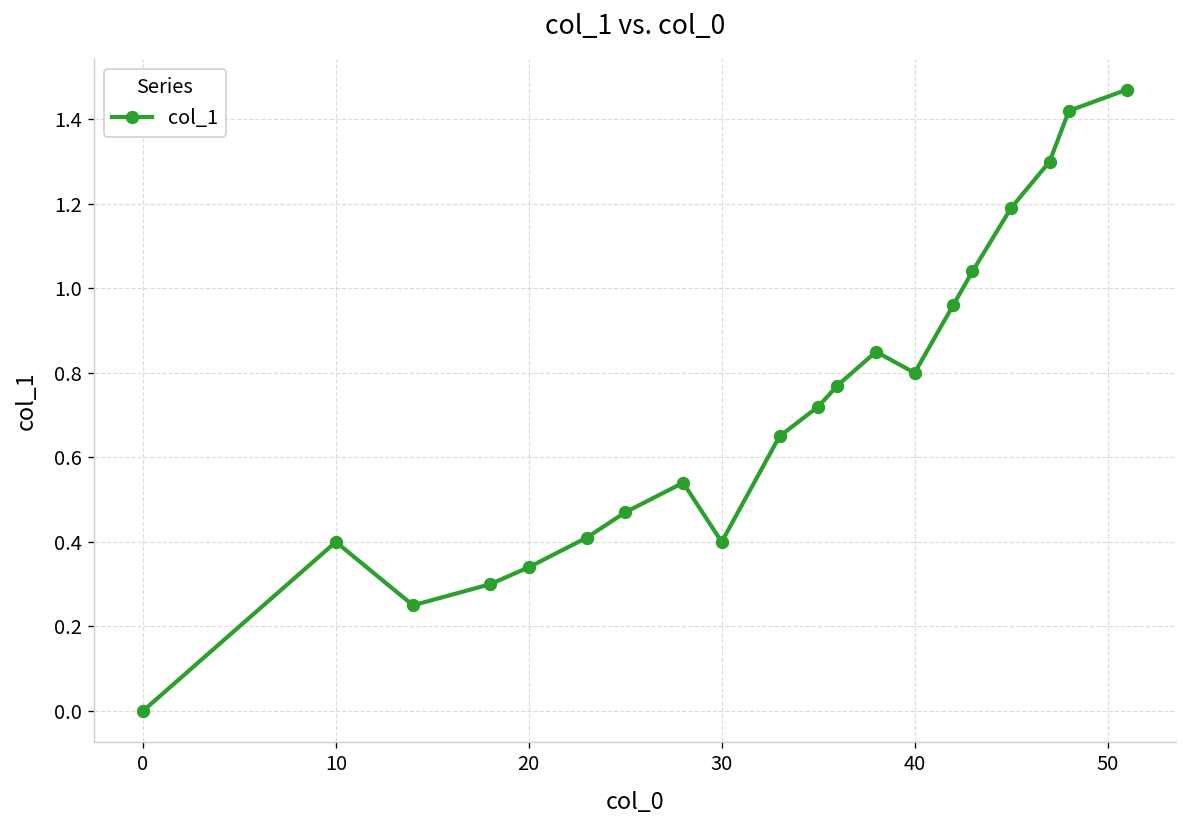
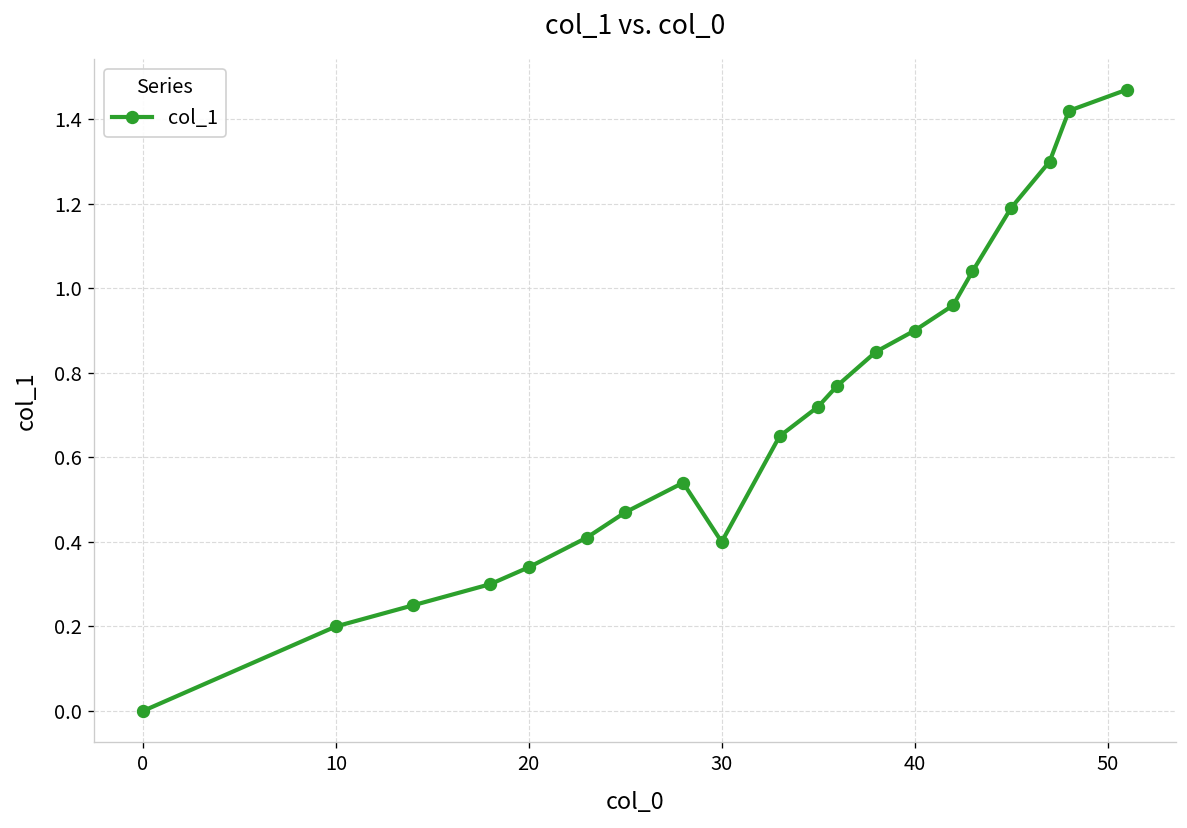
  {
    "0": 0.0,
-   "10": 0.4,
+   "10": 0.2,
    "20": 0.34,
    "30": 0.4,
-   "40": 0.8
+   "40": 0.9
  }
